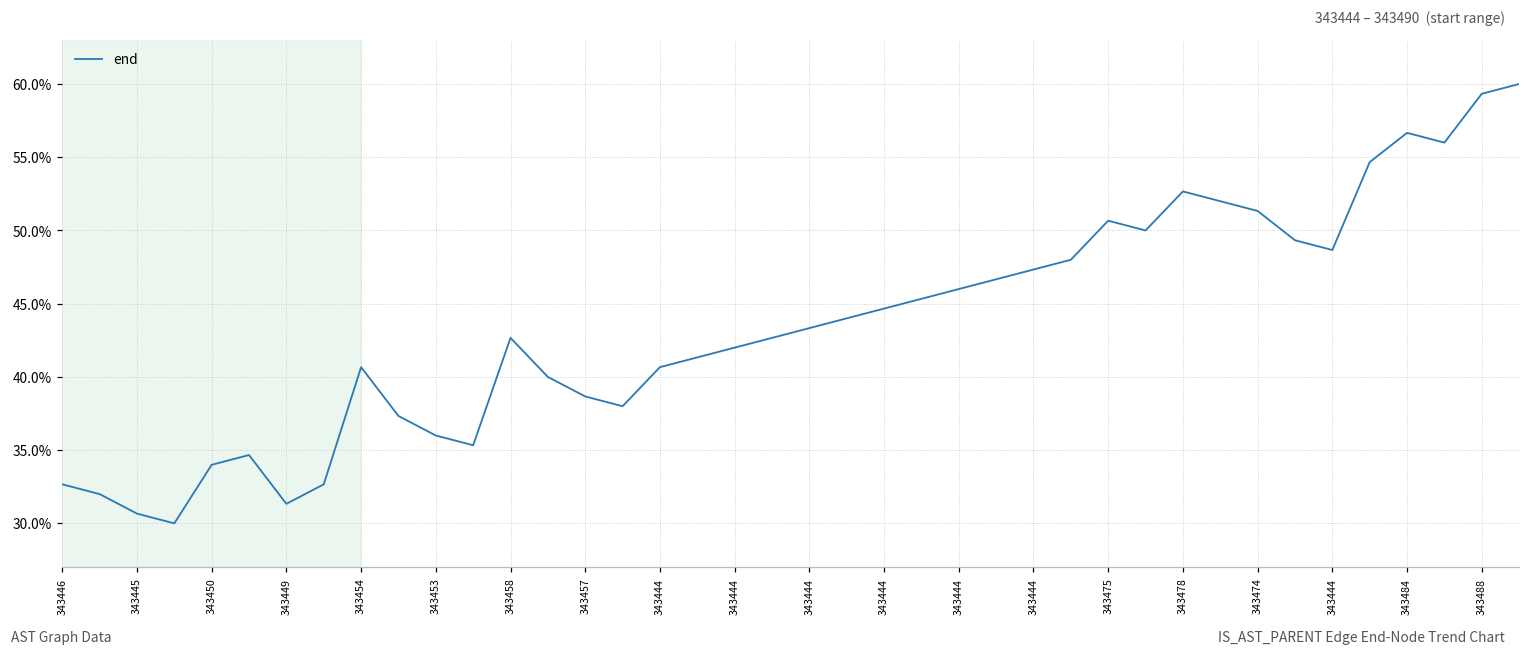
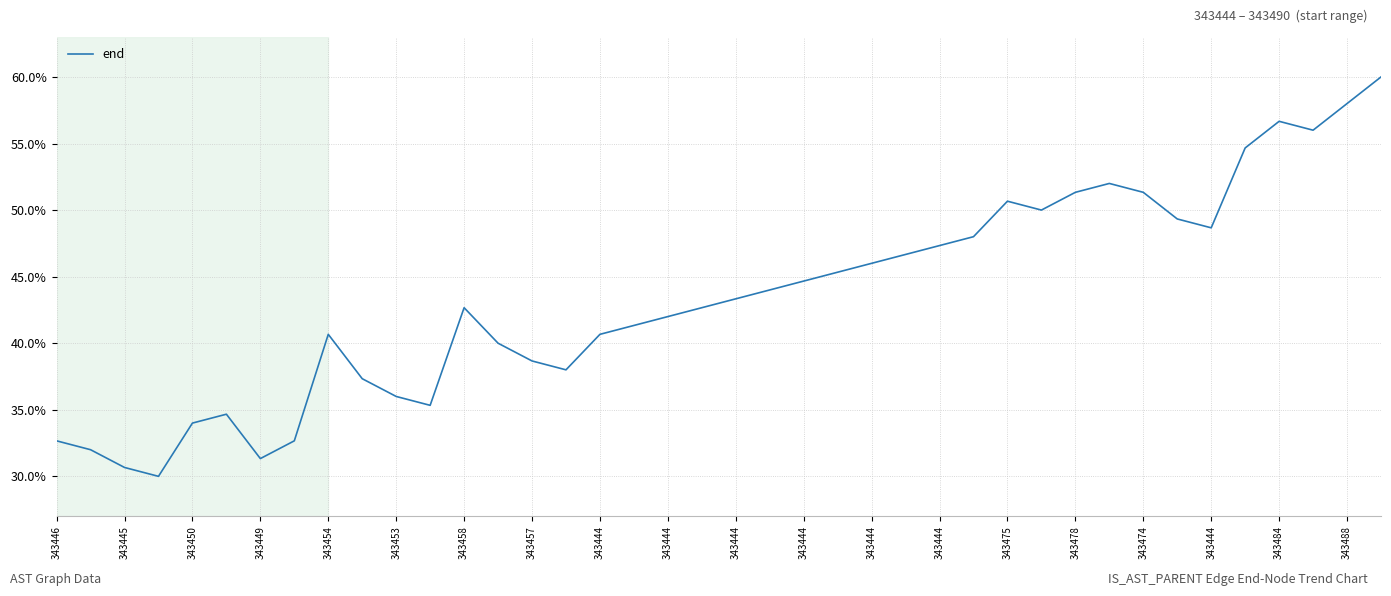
  {
    "343446": "32.7%",
    "343445": "30.7%",
    "343450": "34.0%",
    "343449": "31.3%",
    "343454": "40.7%",
    "343453": "36.0%",
    "343458": "42.7%",
    "343457": "38.7%",
    "343475": "50.7%",
-   "343478": "52.7%",
+   "343478": "51.3%",
    "343474": "51.3%",
    "343484": "56.7%",
-   "343488": "59.3%"
+   "343488": "58.0%"
  }
